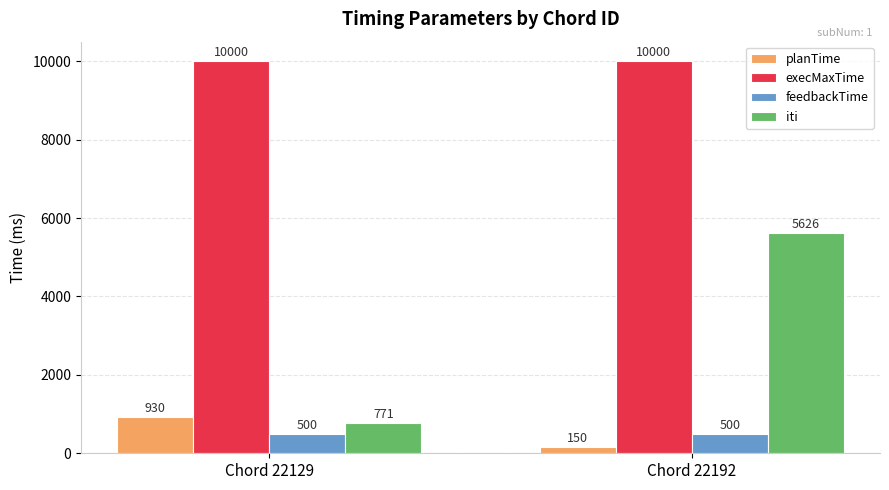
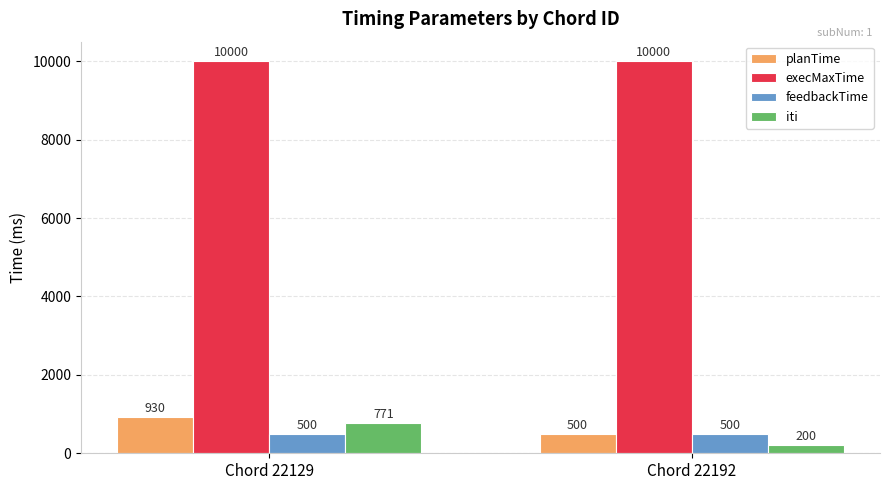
  {
    "planTime": {
      "Chord 22129": 930,
-     "Chord 22192": 150
+     "Chord 22192": 500
    },
    "execMaxTime": {
      "Chord 22129": 10000,
      "Chord 22192": 10000
    },
    "feedbackTime": {
      "Chord 22129": 500,
      "Chord 22192": 500
    },
    "iti": {
      "Chord 22129": 771,
-     "Chord 22192": 5626
+     "Chord 22192": 200
    }
  }
